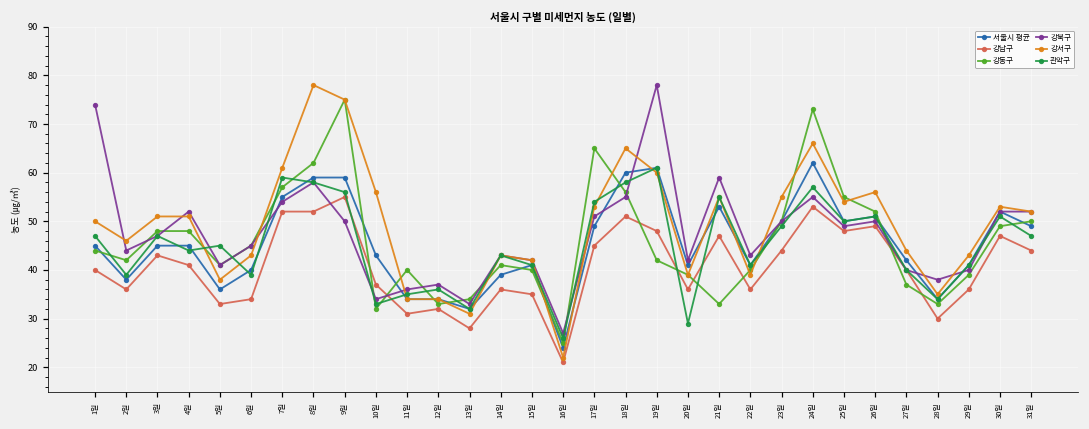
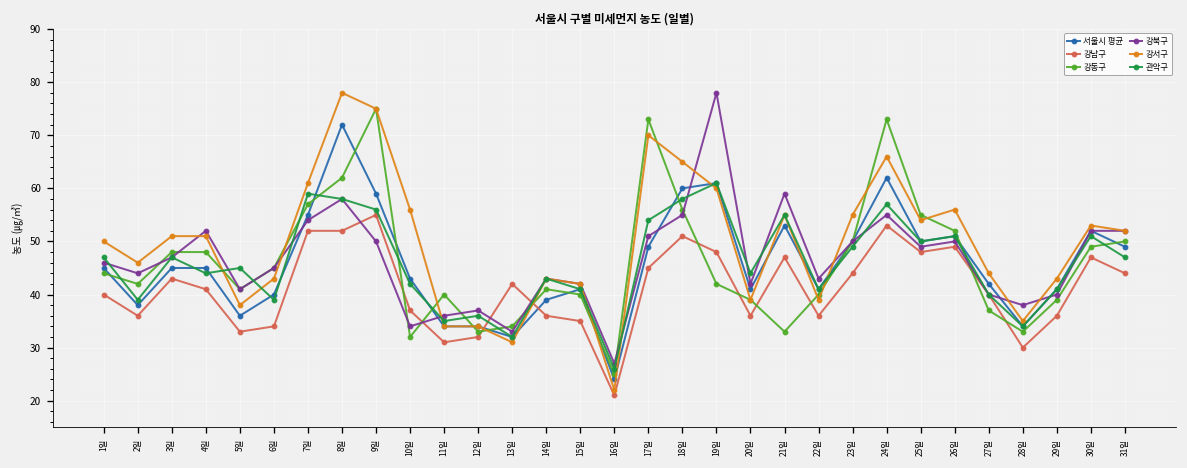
  {
    "서울시 평균": {
      "1일": 45,
      "2일": 38,
      "3일": 45,
      "4일": 45,
      "5일": 36,
      "6일": 40,
      "7일": 55,
-     "8일": 59,
+     "8일": 72,
      "9일": 59,
      "10일": 43,
      "14일": 39,
      "16일": 24,
      "17일": 49,
      "18일": 60,
      "20일": 41,
      "21일": 53,
      "24일": 62,
      "27일": 42,
      "31일": 49
    },
    "강남구": {
      "1일": 40,
      "2일": 36,
      "3일": 43,
      "4일": 41,
      "5일": 33,
      "6일": 34,
      "7일": 52,
      "8일": 52,
      "9일": 55,
      "10일": 37,
      "11일": 31,
      "12일": 32,
-     "13일": 28,
+     "13일": 42,
      "14일": 36,
      "15일": 35,
      "16일": 21,
      "17일": 45,
      "18일": 51,
      "19일": 48,
      "20일": 36,
      "21일": 47,
      "22일": 36,
      "23일": 44,
      "24일": 53,
      "25일": 48,
      "26일": 49,
      "28일": 30,
      "29일": 36,
      "30일": 47,
      "31일": 44
    },
    "강동구": {
      "1일": 44,
      "2일": 42,
      "3일": 48,
      "4일": 48,
      "7일": 57,
      "8일": 62,
      "10일": 32,
      "11일": 40,
      "12일": 33,
      "13일": 34,
      "14일": 41,
      "15일": 40,
      "16일": 25,
-     "17일": 65,
+     "17일": 73,
      "18일": 56,
      "19일": 42,
      "21일": 33,
      "22일": 40,
      "24일": 73,
      "25일": 55,
      "26일": 52,
      "27일": 37,
      "28일": 33,
      "29일": 39,
      "30일": 49,
      "31일": 50
    },
    "강북구": {
-     "1일": 74,
+     "1일": 46,
      "2일": 44,
      "4일": 52,
      "7일": 54,
      "9일": 50,
      "10일": 34,
      "11일": 36,
      "12일": 37,
      "13일": 33,
      "16일": 27,
      "17일": 51,
      "18일": 55,
      "19일": 78,
      "20일": 42,
      "21일": 59,
      "22일": 43,
      "24일": 55,
      "25일": 49,
      "26일": 50,
      "28일": 38,
      "29일": 40
    },
    "강서구": {
      "1일": 50,
      "2일": 46,
      "3일": 51,
      "4일": 51,
      "5일": 38,
      "6일": 43,
      "7일": 61,
      "8일": 78,
      "10일": 56,
      "13일": 31,
      "16일": 22,
-     "17일": 53,
+     "17일": 70,
      "18일": 65,
      "19일": 60,
      "22일": 39,
      "23일": 55,
      "24일": 66,
      "25일": 54,
      "26일": 56,
      "27일": 44,
      "28일": 35,
      "29일": 43,
      "30일": 53
    },
    "관악구": {
      "1일": 47,
      "2일": 39,
      "4일": 44,
      "5일": 45,
      "6일": 39,
      "7일": 59,
      "9일": 56,
-     "10일": 33,
+     "10일": 42,
      "11일": 35,
      "12일": 36,
      "16일": 26,
      "17일": 54,
      "18일": 58,
-     "20일": 29,
+     "20일": 44,
      "23일": 49,
      "24일": 57,
      "30일": 51,
      "31일": 47
    }
  }
